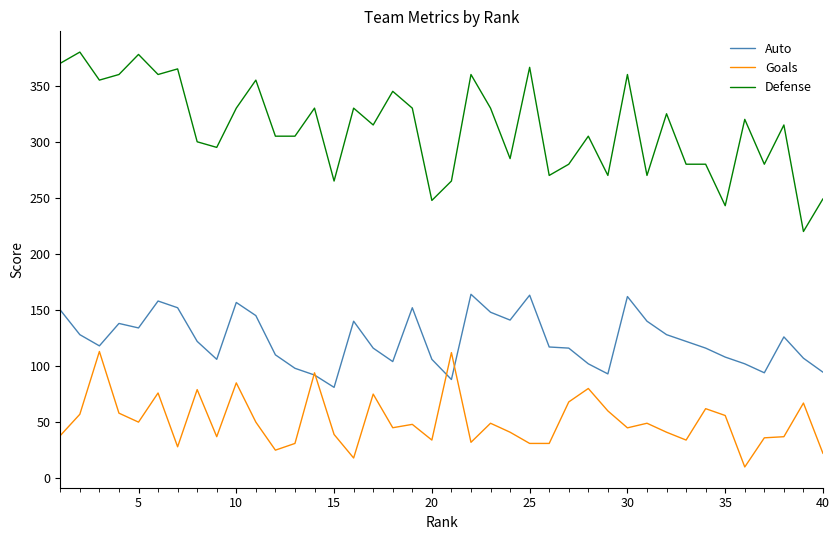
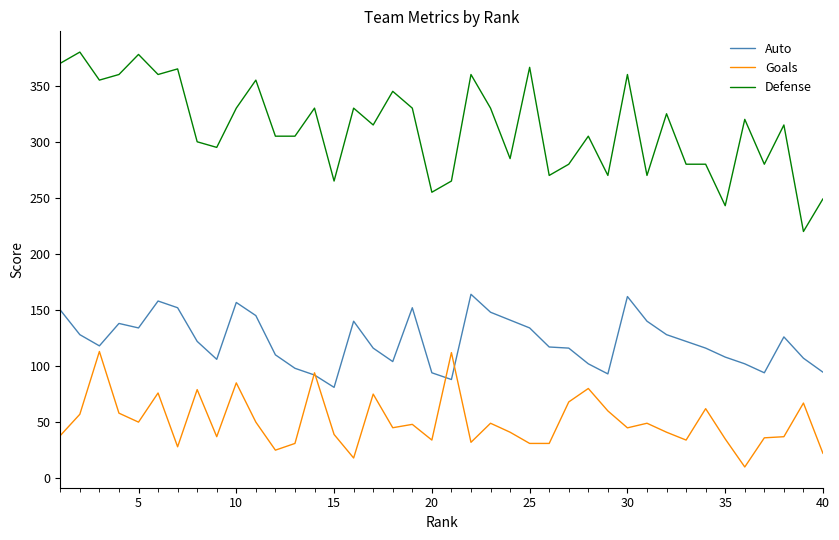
  {
    "Auto": {
      "5": 134,
      "10": 157,
      "15": 81,
-     "20": 106,
-     "25": 163,
+     "20": 94,
+     "25": 134,
      "30": 162,
      "35": 108,
      "40": 95
    },
    "Goals": {
      "5": 50,
      "10": 85,
      "15": 39,
      "20": 34,
      "25": 31,
      "30": 45,
-     "35": 56,
+     "35": 35,
      "40": 22
    },
    "Defense": {
      "5": 378,
      "10": 330,
      "15": 265,
-     "20": 248,
+     "20": 255,
      "25": 366,
      "30": 360,
      "35": 243,
      "40": 249
    }
  }
